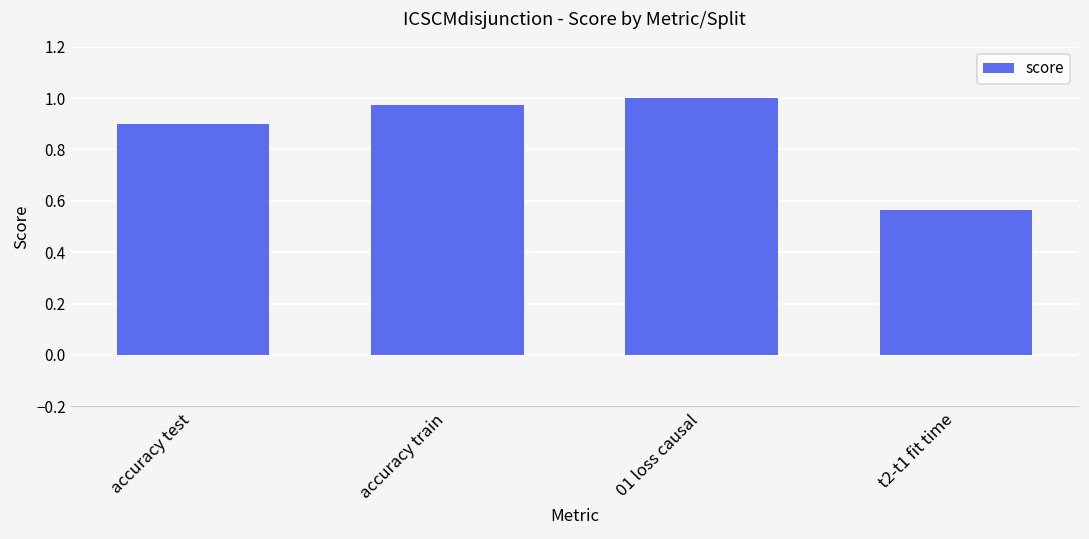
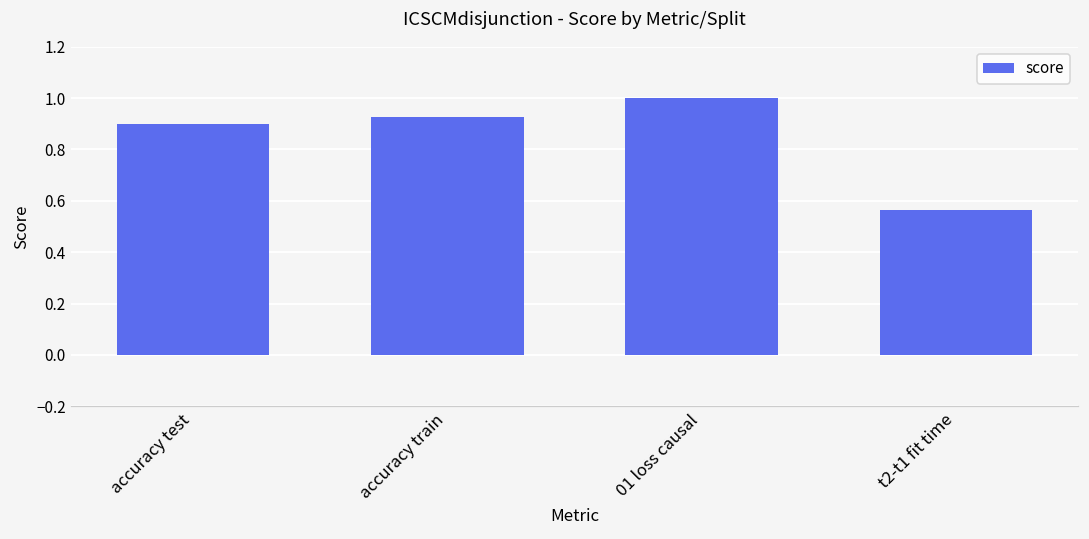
  {
    "accuracy test": 0.90,
-   "accuracy train": 0.97,
+   "accuracy train": 0.93,
    "01 loss causal": 1.00,
    "t2-t1 fit time": 0.57
  }
